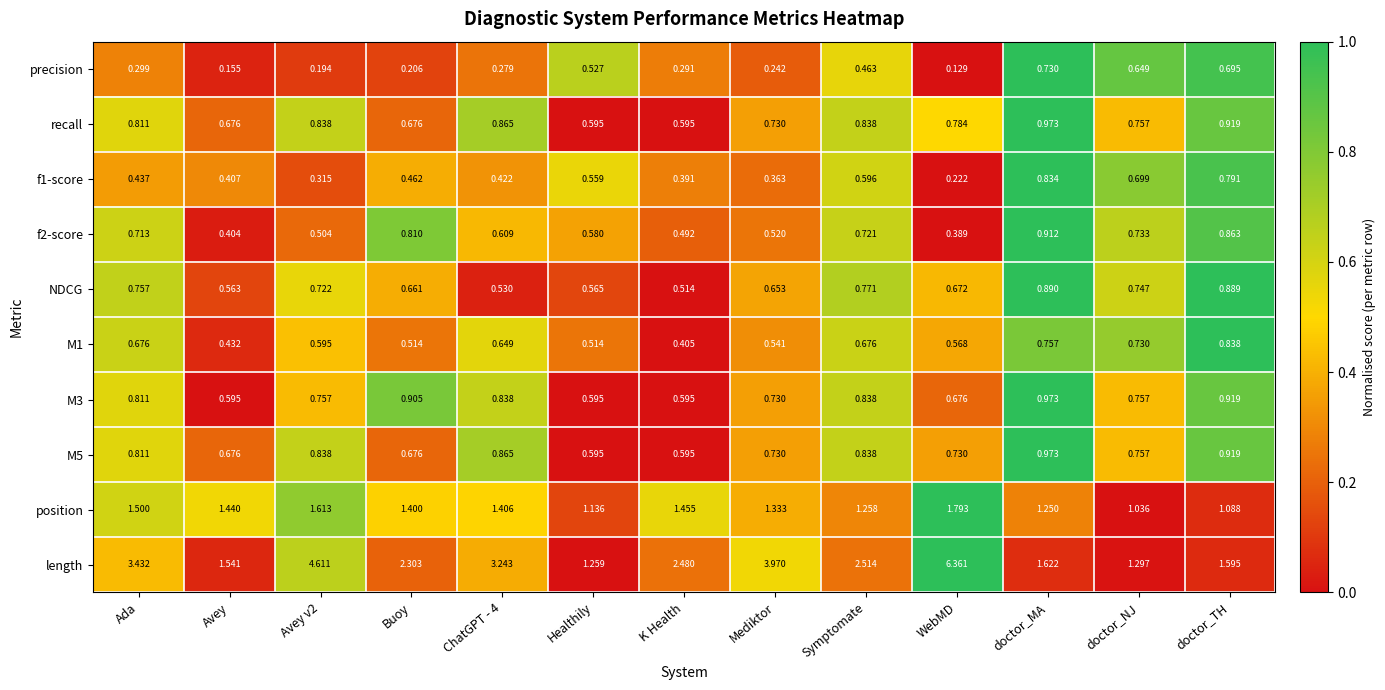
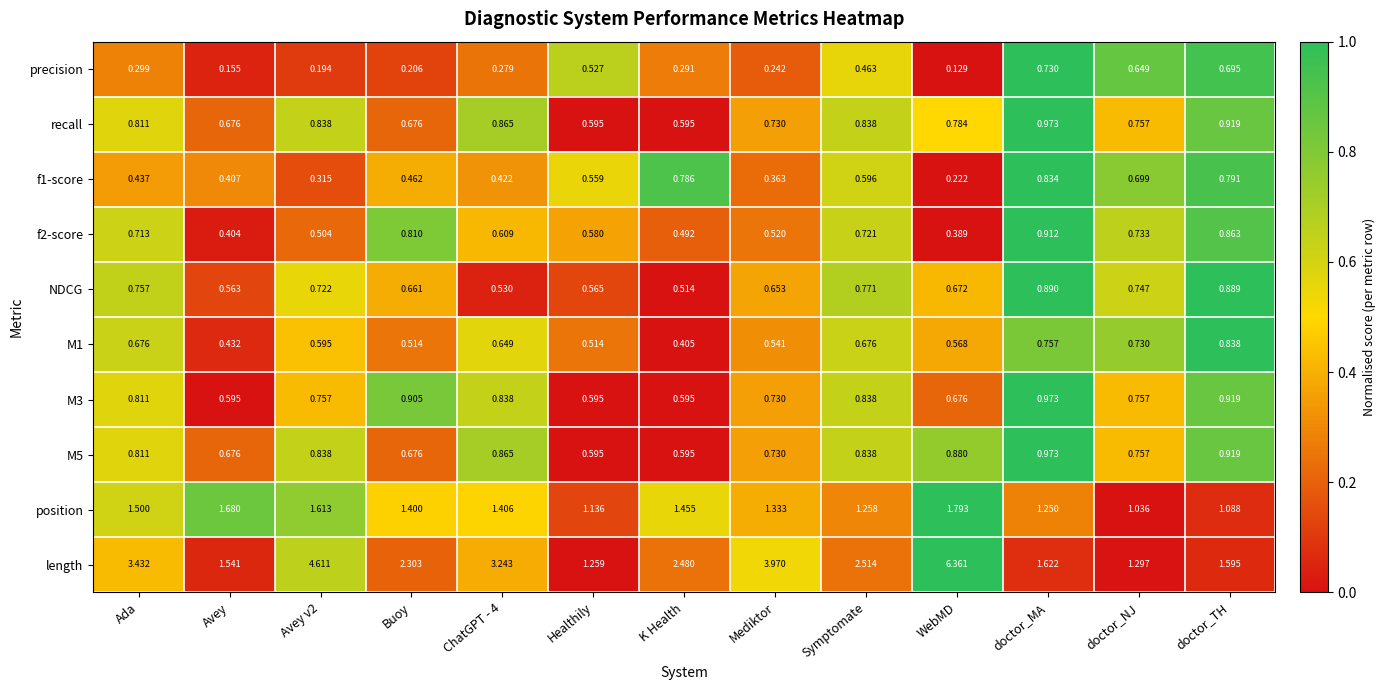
  {
    "precision": {
      "Ada": 0.299,
      "Avey": 0.155,
      "Avey v2": 0.194,
      "Buoy": 0.206,
      "ChatGPT - 4": 0.279,
      "Healthily": 0.527,
      "K Health": 0.291,
      "Mediktor": 0.242,
      "Symptomate": 0.463,
      "WebMD": 0.129,
      "doctor_MA": 0.730,
      "doctor_NJ": 0.649,
      "doctor_TH": 0.695
    },
    "recall": {
      "Ada": 0.811,
      "Avey": 0.676,
      "Avey v2": 0.838,
      "Buoy": 0.676,
      "ChatGPT - 4": 0.865,
      "Healthily": 0.595,
      "K Health": 0.595,
      "Mediktor": 0.730,
      "Symptomate": 0.838,
      "WebMD": 0.784,
      "doctor_MA": 0.973,
      "doctor_NJ": 0.757,
      "doctor_TH": 0.919
    },
    "f1-score": {
      "Ada": 0.437,
      "Avey": 0.407,
      "Avey v2": 0.315,
      "Buoy": 0.462,
      "ChatGPT - 4": 0.422,
      "Healthily": 0.559,
-     "K Health": 0.391,
+     "K Health": 0.786,
      "Mediktor": 0.363,
      "Symptomate": 0.596,
      "WebMD": 0.222,
      "doctor_MA": 0.834,
      "doctor_NJ": 0.699,
      "doctor_TH": 0.791
    },
    "f2-score": {
      "Ada": 0.713,
      "Avey": 0.404,
      "Avey v2": 0.504,
      "Buoy": 0.810,
      "ChatGPT - 4": 0.609,
      "Healthily": 0.580,
      "K Health": 0.492,
      "Mediktor": 0.520,
      "Symptomate": 0.721,
      "WebMD": 0.389,
      "doctor_MA": 0.912,
      "doctor_NJ": 0.733,
      "doctor_TH": 0.863
    },
    "NDCG": {
      "Ada": 0.757,
      "Avey": 0.563,
      "Avey v2": 0.722,
      "Buoy": 0.661,
      "ChatGPT - 4": 0.530,
      "Healthily": 0.565,
      "K Health": 0.514,
      "Mediktor": 0.653,
      "Symptomate": 0.771,
      "WebMD": 0.672,
      "doctor_MA": 0.890,
      "doctor_NJ": 0.747,
      "doctor_TH": 0.889
    },
    "M1": {
      "Ada": 0.676,
      "Avey": 0.432,
      "Avey v2": 0.595,
      "Buoy": 0.514,
      "ChatGPT - 4": 0.649,
      "Healthily": 0.514,
      "K Health": 0.405,
      "Mediktor": 0.541,
      "Symptomate": 0.676,
      "WebMD": 0.568,
      "doctor_MA": 0.757,
      "doctor_NJ": 0.730,
      "doctor_TH": 0.838
    },
    "M3": {
      "Ada": 0.811,
      "Avey": 0.595,
      "Avey v2": 0.757,
      "Buoy": 0.905,
      "ChatGPT - 4": 0.838,
      "Healthily": 0.595,
      "K Health": 0.595,
      "Mediktor": 0.730,
      "Symptomate": 0.838,
      "WebMD": 0.676,
      "doctor_MA": 0.973,
      "doctor_NJ": 0.757,
      "doctor_TH": 0.919
    },
    "M5": {
      "Ada": 0.811,
      "Avey": 0.676,
      "Avey v2": 0.838,
      "Buoy": 0.676,
      "ChatGPT - 4": 0.865,
      "Healthily": 0.595,
      "K Health": 0.595,
      "Mediktor": 0.730,
      "Symptomate": 0.838,
-     "WebMD": 0.730,
+     "WebMD": 0.880,
      "doctor_MA": 0.973,
      "doctor_NJ": 0.757,
      "doctor_TH": 0.919
    },
    "position": {
      "Ada": 1.500,
-     "Avey": 1.440,
+     "Avey": 1.680,
      "Avey v2": 1.613,
      "Buoy": 1.400,
      "ChatGPT - 4": 1.406,
      "Healthily": 1.136,
      "K Health": 1.455,
      "Mediktor": 1.333,
      "Symptomate": 1.258,
      "WebMD": 1.793,
      "doctor_MA": 1.250,
      "doctor_NJ": 1.036,
      "doctor_TH": 1.088
    },
    "length": {
      "Ada": 3.432,
      "Avey": 1.541,
      "Avey v2": 4.611,
      "Buoy": 2.303,
      "ChatGPT - 4": 3.243,
      "Healthily": 1.259,
      "K Health": 2.480,
      "Mediktor": 3.970,
      "Symptomate": 2.514,
      "WebMD": 6.361,
      "doctor_MA": 1.622,
      "doctor_NJ": 1.297,
      "doctor_TH": 1.595
    }
  }
